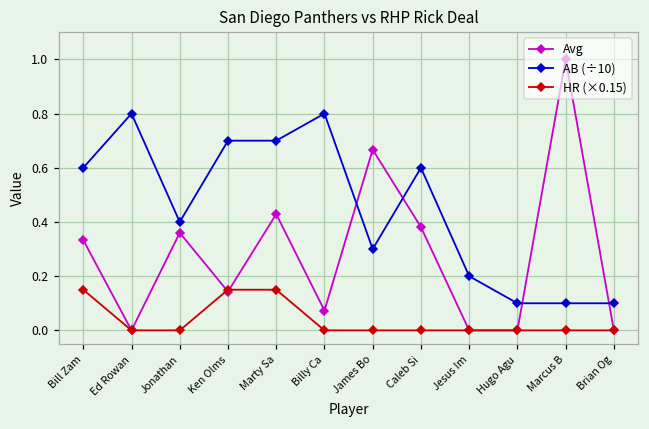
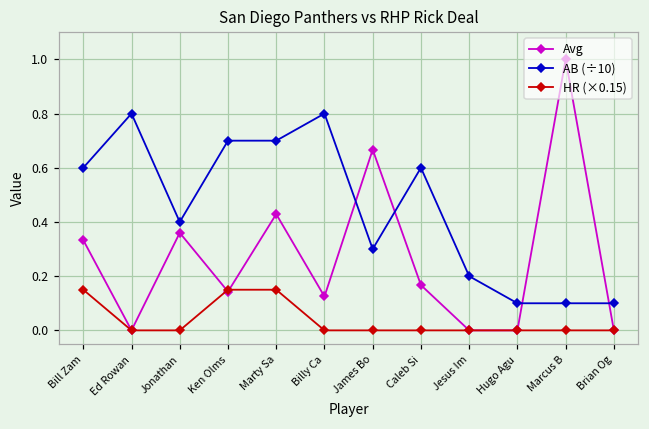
  {
    "Avg": {
      "Bill Zam": 0.33,
      "Jonathan": 0.36,
      "Marty Sa": 0.43,
-     "Billy Ca": 0.07,
+     "Billy Ca": 0.13,
      "James Bo": 0.67,
-     "Caleb Si": 0.38
+     "Caleb Si": 0.17
    },
    "AB (÷10)": {
      "Bill Zam": 0.60,
      "Ed Rowan": 0.80,
      "Jonathan": 0.40,
      "Ken Olms": 0.70,
      "Marty Sa": 0.70,
      "Billy Ca": 0.80,
      "James Bo": 0.30,
      "Caleb Si": 0.60,
      "Jesus Im": 0.20,
      "Hugo Agu": 0.10,
      "Marcus B": 0.10,
      "Brian Og": 0.10
    },
    "HR (×0.15)": {
      "Bill Zam": 0.15,
      "Jonathan": 0.00,
      "Marty Sa": 0.15,
      "Billy Ca": 0.00,
      "James Bo": 0.00,
      "Caleb Si": 0.00,
      "Marcus B": 0.00
    }
  }
